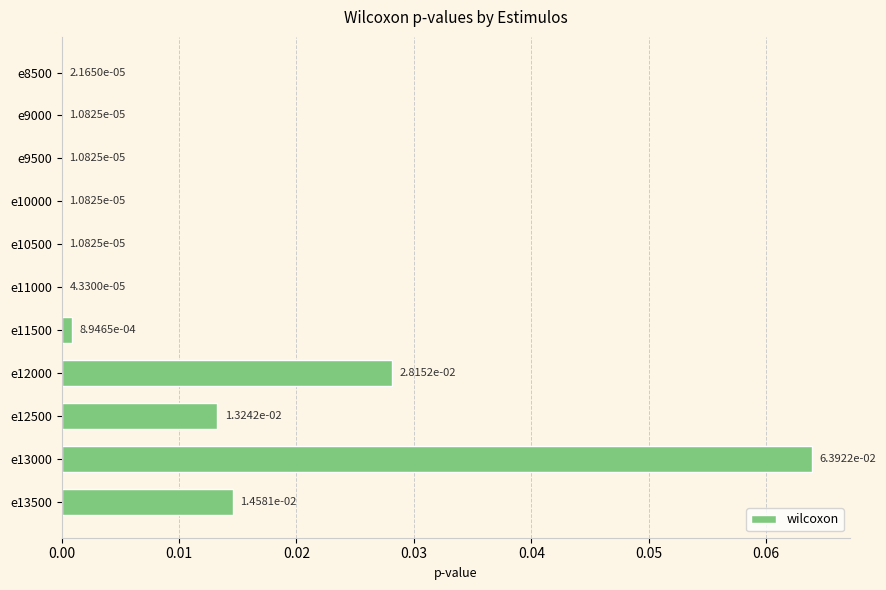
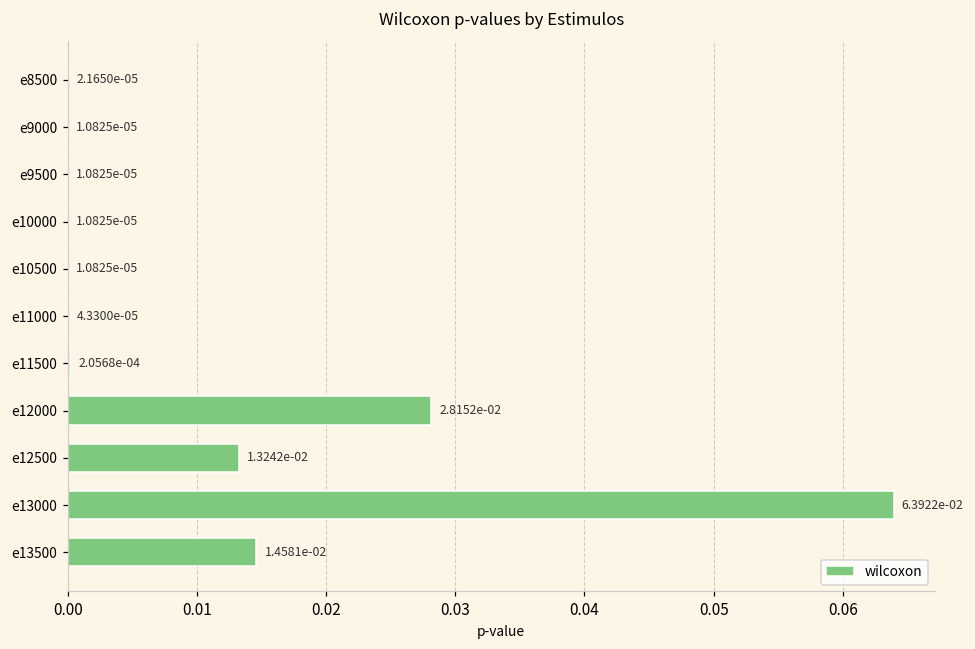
  {
    "e8500": "2.1650e-05",
    "e9000": "1.0825e-05",
    "e9500": "1.0825e-05",
    "e10000": "1.0825e-05",
    "e10500": "1.0825e-05",
    "e11000": "4.3300e-05",
-   "e11500": "8.9465e-04",
+   "e11500": "2.0568e-04",
    "e12000": "2.8152e-02",
    "e12500": "1.3242e-02",
    "e13000": "6.3922e-02",
    "e13500": "1.4581e-02"
  }
